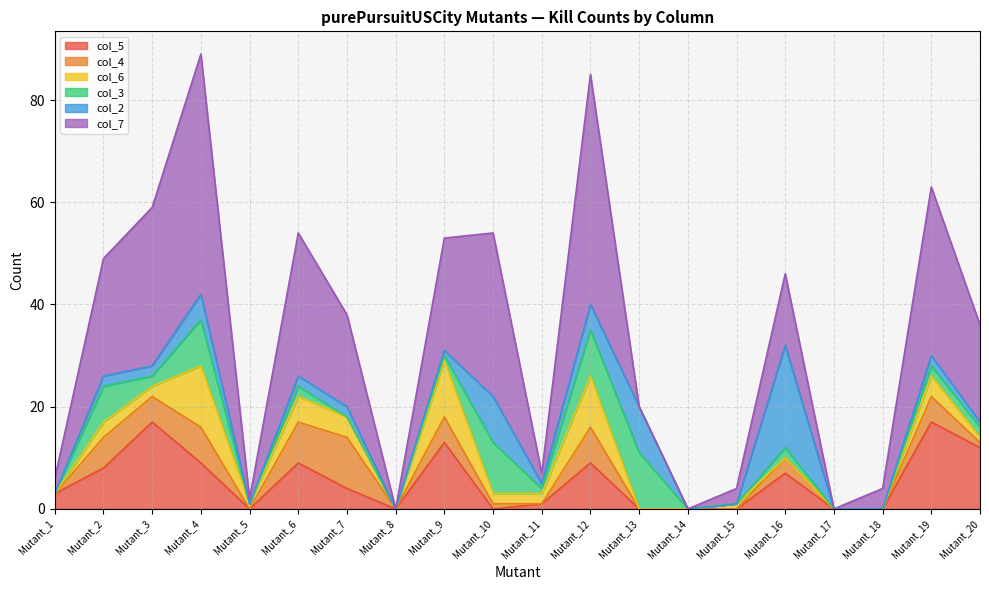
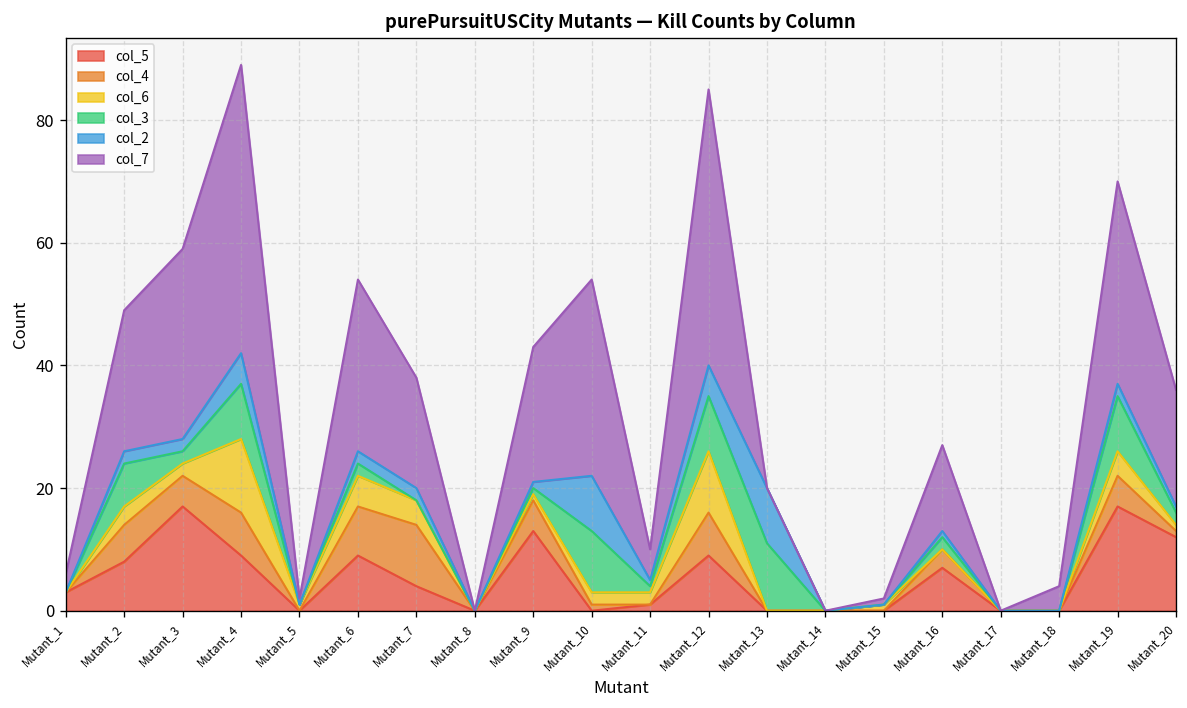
  {
    "col_6": {
      "Mutant_2": 3,
      "Mutant_3": 2,
      "Mutant_4": 12,
      "Mutant_6": 5,
-     "Mutant_9": 11,
+     "Mutant_9": 1,
      "Mutant_10": 2,
      "Mutant_11": 2,
      "Mutant_12": 10,
      "Mutant_19": 4,
      "Mutant_20": 1
    },
    "col_3": {
      "Mutant_2": 7,
      "Mutant_3": 2,
      "Mutant_4": 9,
      "Mutant_6": 2,
      "Mutant_9": 1,
      "Mutant_10": 10,
      "Mutant_11": 1,
      "Mutant_12": 9,
      "Mutant_13": 11,
      "Mutant_16": 2,
-     "Mutant_19": 2,
+     "Mutant_19": 9,
      "Mutant_20": 2
    },
    "col_2": {
      "Mutant_2": 2,
      "Mutant_3": 2,
      "Mutant_4": 5,
      "Mutant_6": 2,
      "Mutant_7": 2,
      "Mutant_9": 1,
      "Mutant_10": 9,
      "Mutant_11": 1,
      "Mutant_12": 5,
-     "Mutant_16": 20,
+     "Mutant_16": 1,
      "Mutant_19": 2,
      "Mutant_20": 1
    },
    "col_7": {
      "Mutant_1": 3,
      "Mutant_2": 23,
      "Mutant_3": 31,
      "Mutant_4": 47,
      "Mutant_5": 1,
      "Mutant_6": 28,
      "Mutant_7": 18,
      "Mutant_9": 22,
      "Mutant_10": 32,
-     "Mutant_11": 2,
+     "Mutant_11": 5,
      "Mutant_12": 45,
-     "Mutant_15": 3,
+     "Mutant_15": 1,
      "Mutant_16": 14,
      "Mutant_18": 4,
      "Mutant_19": 33,
      "Mutant_20": 19
    }
  }
